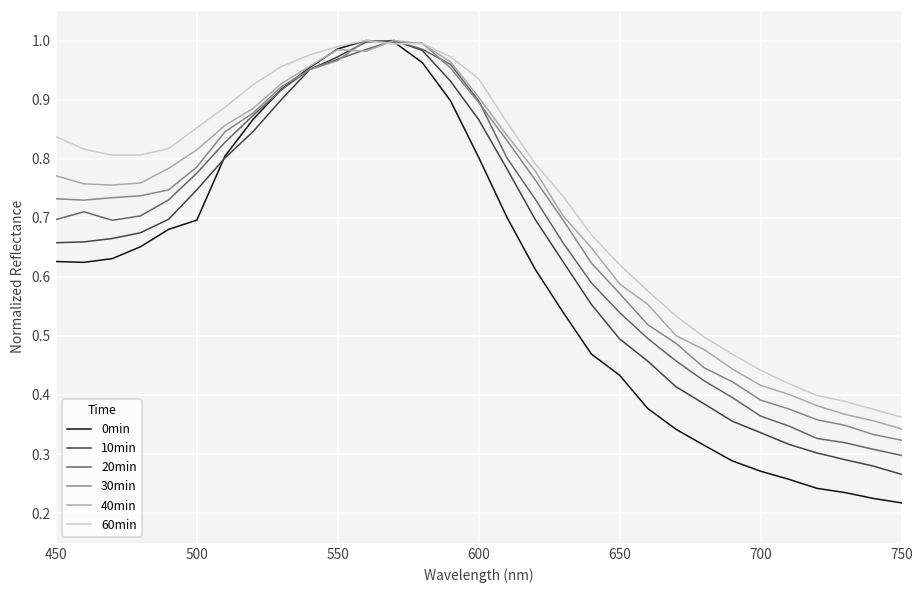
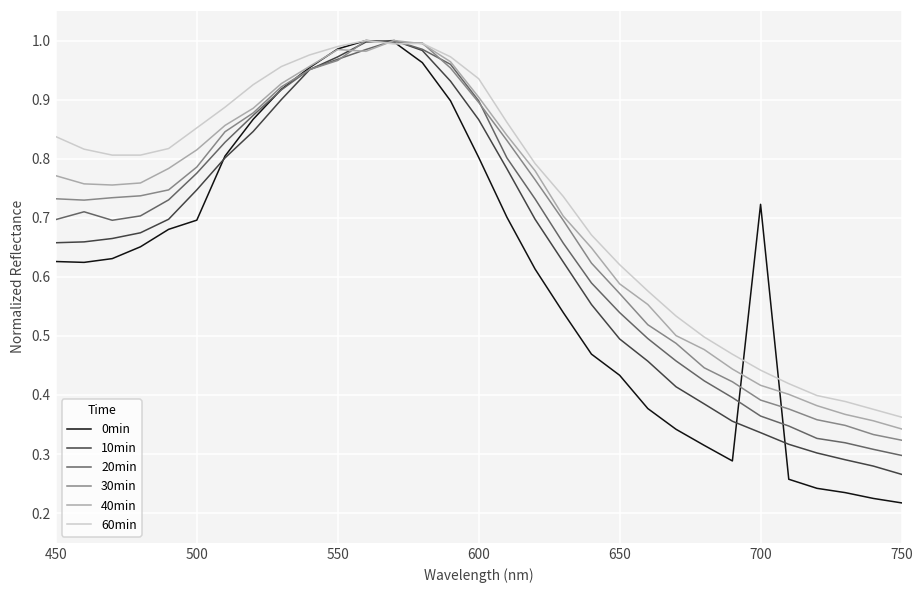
  {
    "0min": {
      "450": 0.63,
      "500": 0.70,
      "600": 0.80,
      "650": 0.43,
-     "700": 0.27,
+     "700": 0.72,
      "750": 0.22
    }
  }
